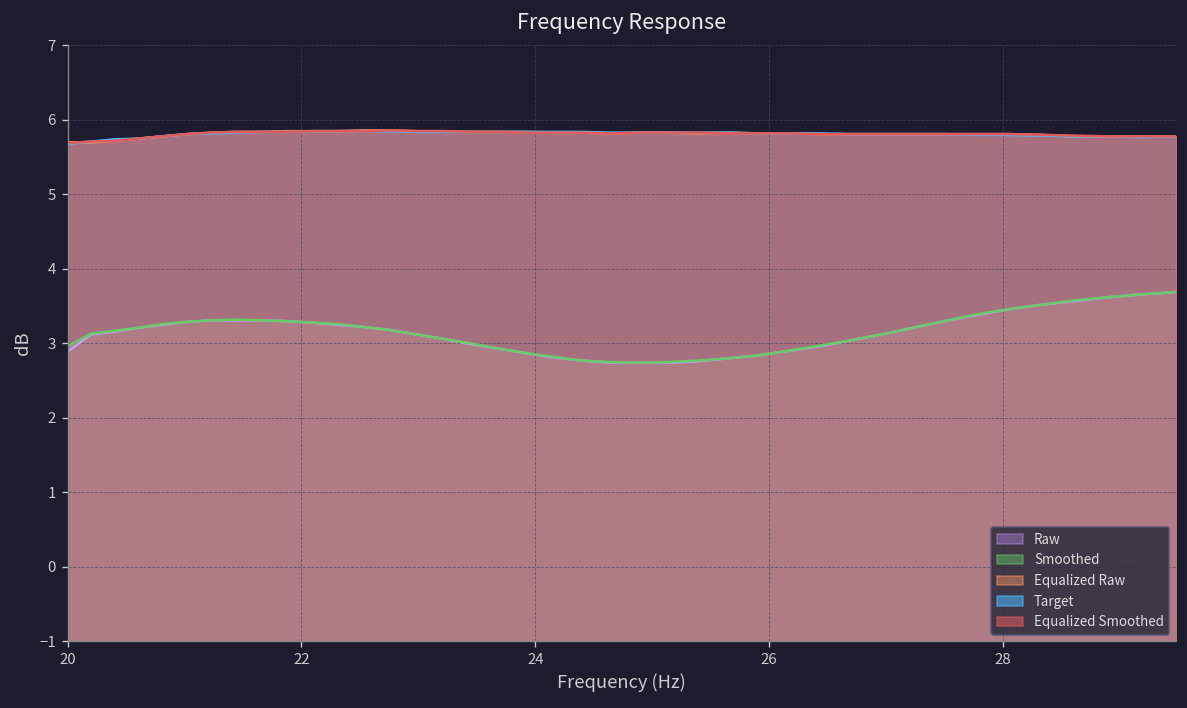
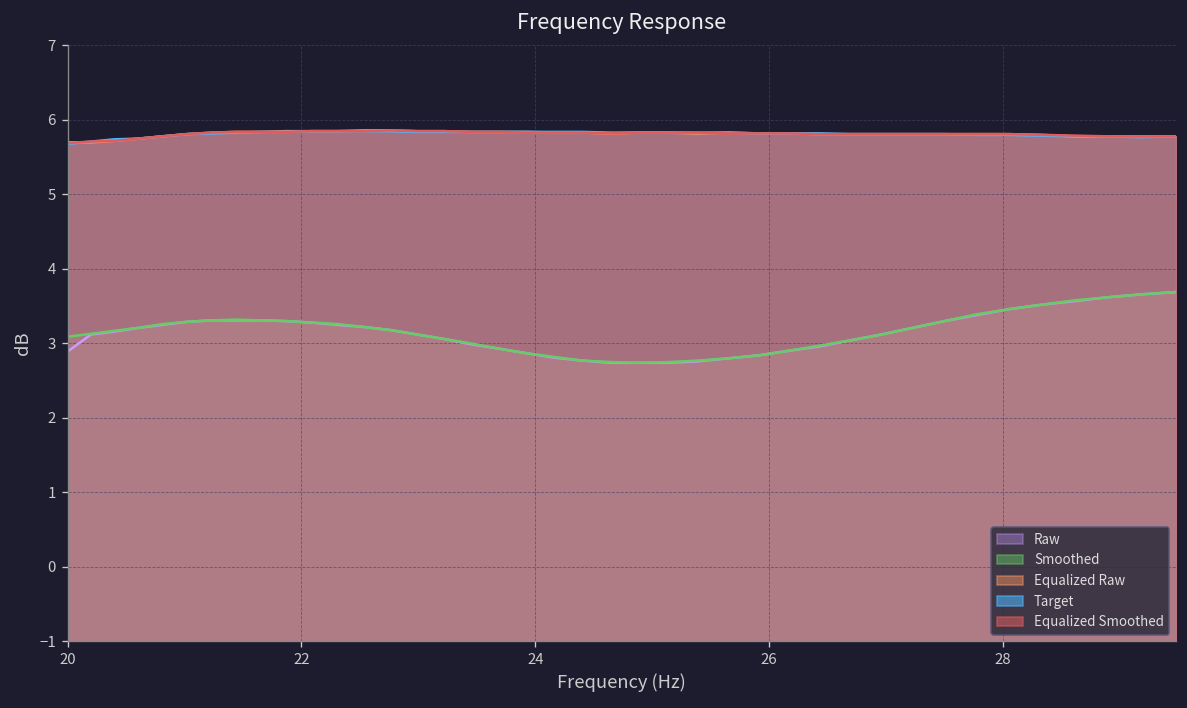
  {
    "Raw": {
      "20": 2.9
    },
    "Smoothed": {
-     "20": 3.0
+     "20": 3.1
    }
  }
